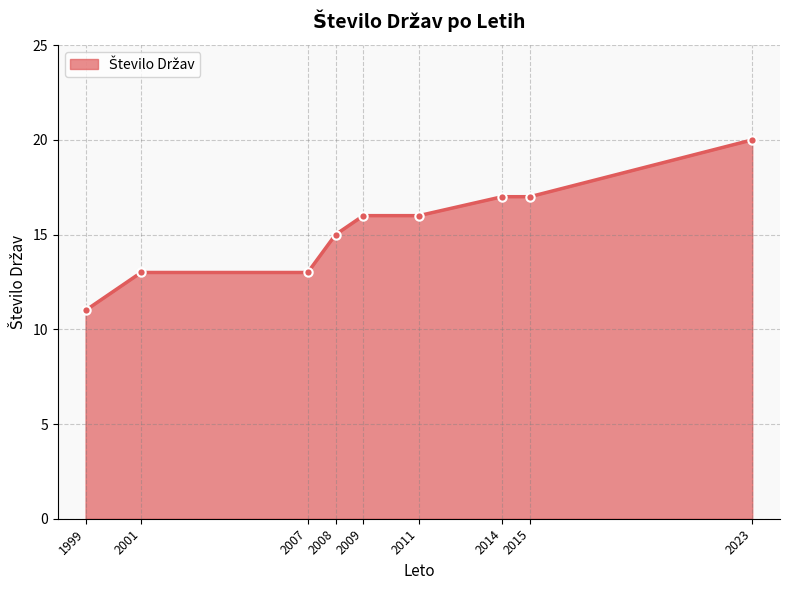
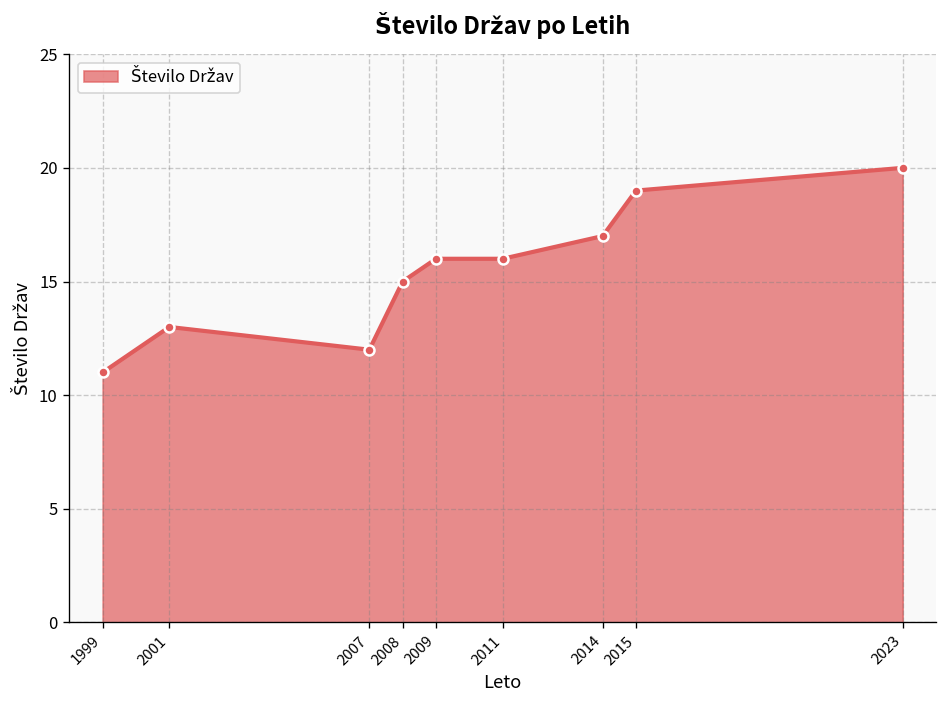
  {
    "1999": 11,
    "2001": 13,
-   "2007": 13,
+   "2007": 12,
    "2008": 15,
    "2009": 16,
    "2011": 16,
    "2014": 17,
-   "2015": 17,
+   "2015": 19,
    "2023": 20
  }
